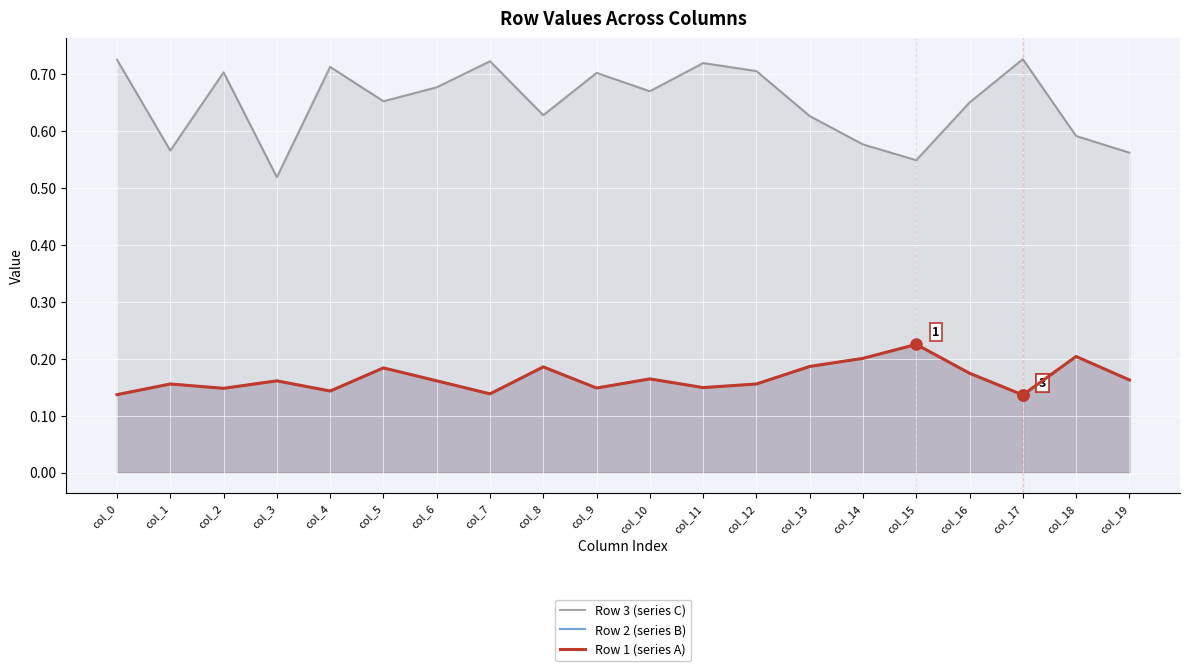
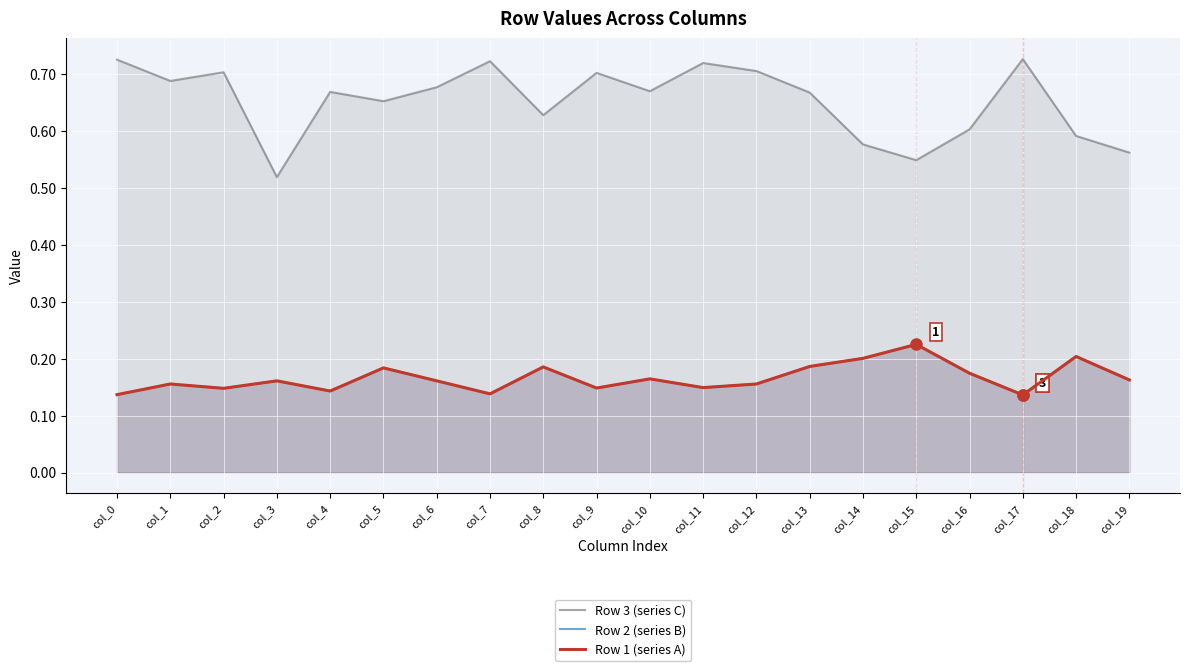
  {
    "Row 3 (series C)": {
      "col_0": 0.73,
-     "col_1": 0.57,
+     "col_1": 0.69,
      "col_2": 0.70,
      "col_3": 0.52,
-     "col_4": 0.71,
+     "col_4": 0.67,
      "col_5": 0.65,
      "col_6": 0.68,
      "col_7": 0.72,
      "col_8": 0.63,
      "col_9": 0.70,
      "col_10": 0.67,
      "col_11": 0.72,
      "col_12": 0.71,
-     "col_13": 0.63,
+     "col_13": 0.67,
      "col_14": 0.58,
      "col_15": 0.55,
-     "col_16": 0.65,
+     "col_16": 0.60,
      "col_17": 0.73,
      "col_18": 0.59,
      "col_19": 0.56
    }
  }
